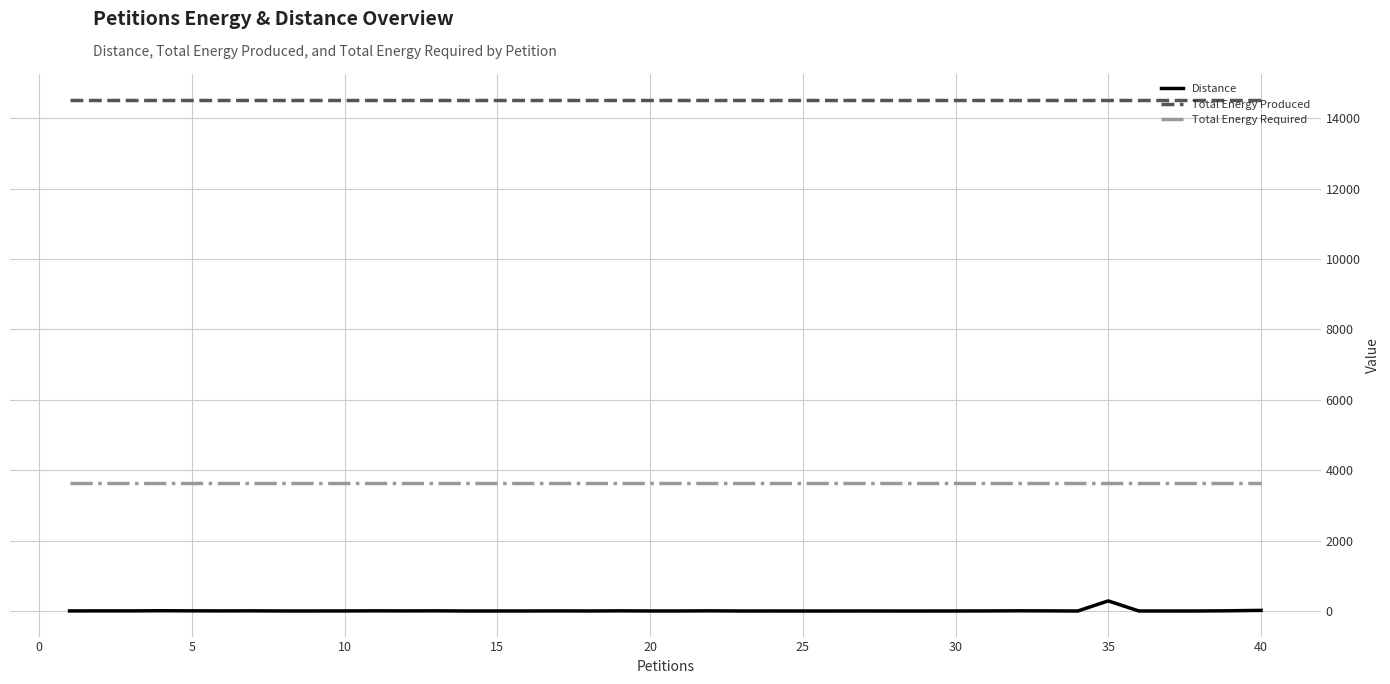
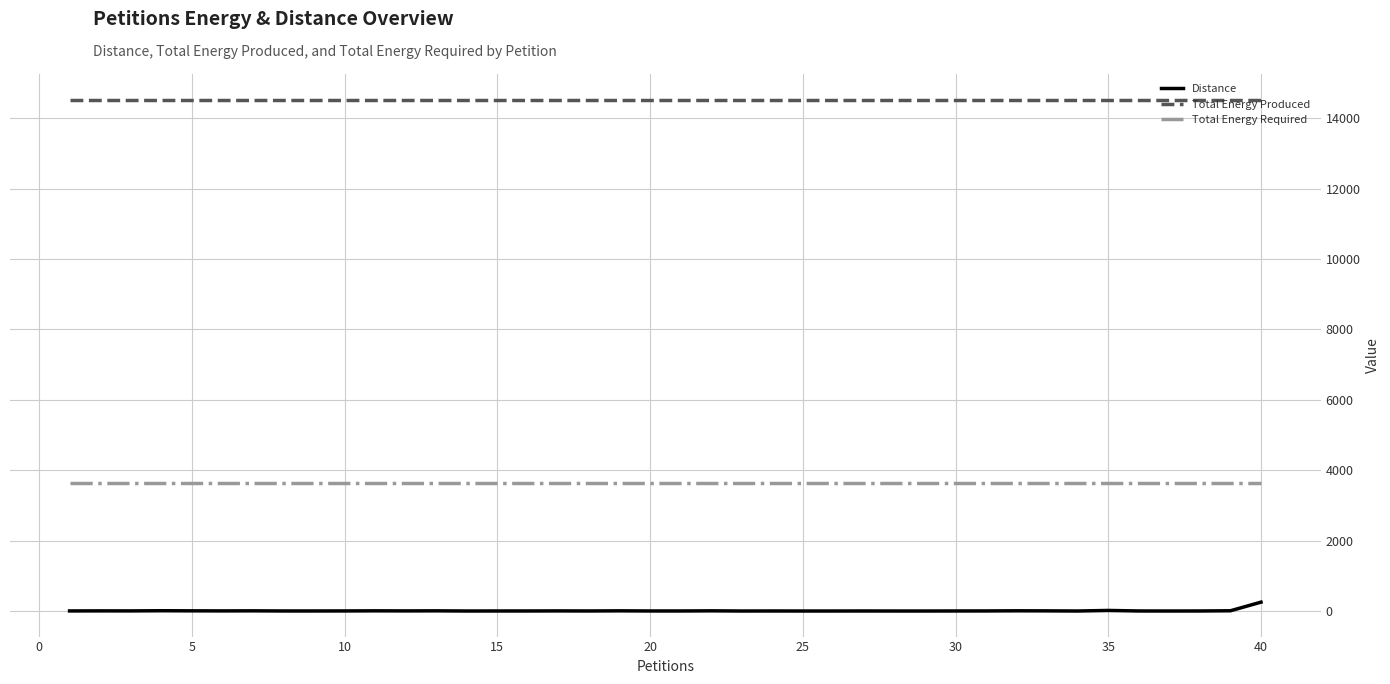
  {
    "Distance": {
      "5": 0,
      "10": 0,
      "15": 0,
      "20": 0,
      "25": 0,
      "30": 0,
-     "35": 300,
-     "40": 0
+     "35": 0,
+     "40": 300
    },
    "Total Energy Produced": {
      "5": 14500,
      "10": 14500,
      "15": 14500,
      "20": 14500,
      "25": 14500,
      "30": 14500,
      "35": 14500,
      "40": 14500
    },
    "Total Energy Required": {
      "5": 3600,
      "10": 3600,
      "15": 3600,
      "20": 3600,
      "25": 3600,
      "30": 3600,
      "35": 3600,
      "40": 3600
    }
  }
